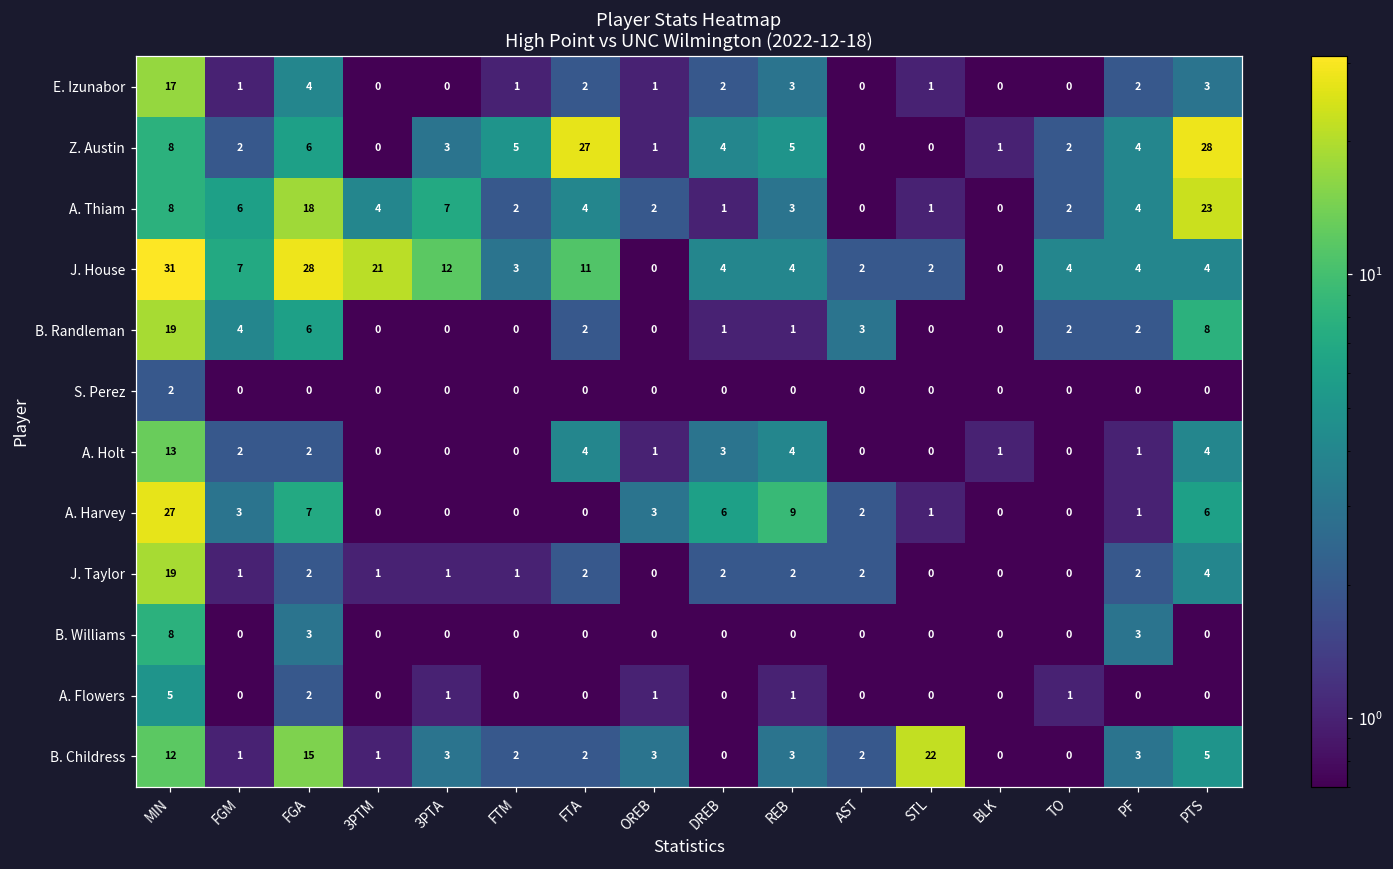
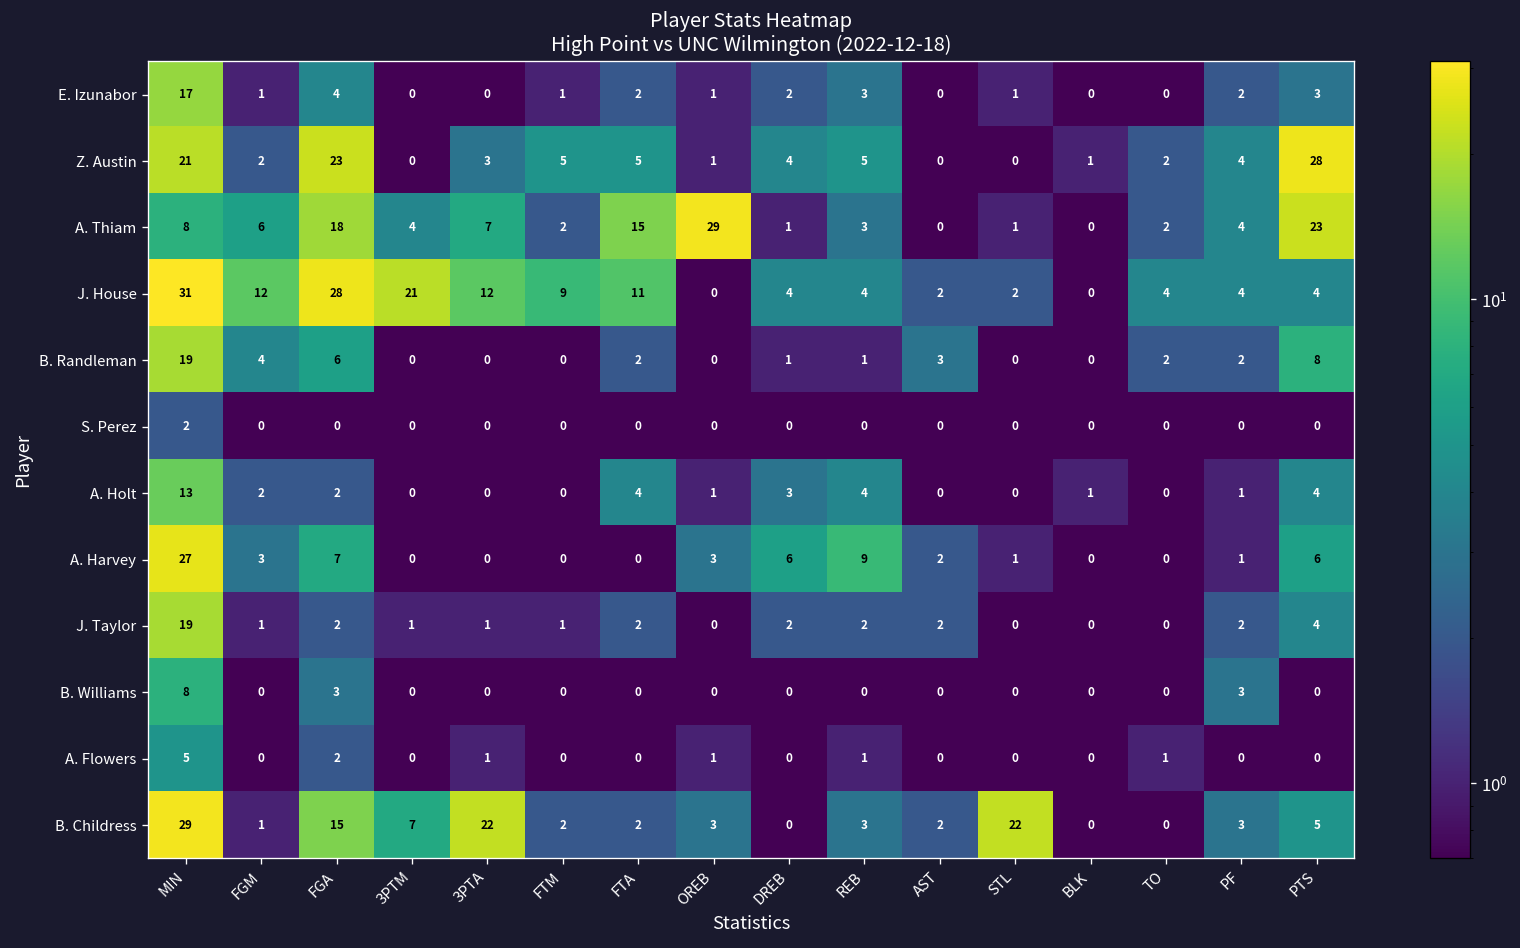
  {
    "E. Izunabor": {
      "MIN": 17,
      "FGM": 1,
      "FGA": 4,
      "3PTM": 0,
      "3PTA": 0,
      "FTM": 1,
      "FTA": 2,
      "OREB": 1,
      "DREB": 2,
      "REB": 3,
      "AST": 0,
      "STL": 1,
      "BLK": 0,
      "TO": 0,
      "PF": 2,
      "PTS": 3
    },
    "Z. Austin": {
-     "MIN": 8,
+     "MIN": 21,
      "FGM": 2,
-     "FGA": 6,
+     "FGA": 23,
      "3PTM": 0,
      "3PTA": 3,
      "FTM": 5,
-     "FTA": 27,
+     "FTA": 5,
      "OREB": 1,
      "DREB": 4,
      "REB": 5,
      "AST": 0,
      "STL": 0,
      "BLK": 1,
      "TO": 2,
      "PF": 4,
      "PTS": 28
    },
    "A. Thiam": {
      "MIN": 8,
      "FGM": 6,
      "FGA": 18,
      "3PTM": 4,
      "3PTA": 7,
      "FTM": 2,
-     "FTA": 4,
-     "OREB": 2,
+     "FTA": 15,
+     "OREB": 29,
      "DREB": 1,
      "REB": 3,
      "AST": 0,
      "STL": 1,
      "BLK": 0,
      "TO": 2,
      "PF": 4,
      "PTS": 23
    },
    "J. House": {
      "MIN": 31,
-     "FGM": 7,
+     "FGM": 12,
      "FGA": 28,
      "3PTM": 21,
      "3PTA": 12,
-     "FTM": 3,
+     "FTM": 9,
      "FTA": 11,
      "OREB": 0,
      "DREB": 4,
      "REB": 4,
      "AST": 2,
      "STL": 2,
      "BLK": 0,
      "TO": 4,
      "PF": 4,
      "PTS": 4
    },
    "B. Randleman": {
      "MIN": 19,
      "FGM": 4,
      "FGA": 6,
      "3PTM": 0,
      "3PTA": 0,
      "FTM": 0,
      "FTA": 2,
      "OREB": 0,
      "DREB": 1,
      "REB": 1,
      "AST": 3,
      "STL": 0,
      "BLK": 0,
      "TO": 2,
      "PF": 2,
      "PTS": 8
    },
    "S. Perez": {
      "MIN": 2,
      "FGM": 0,
      "FGA": 0,
      "3PTM": 0,
      "3PTA": 0,
      "FTM": 0,
      "FTA": 0,
      "OREB": 0,
      "DREB": 0,
      "REB": 0,
      "AST": 0,
      "STL": 0,
      "BLK": 0,
      "TO": 0,
      "PF": 0,
      "PTS": 0
    },
    "A. Holt": {
      "MIN": 13,
      "FGM": 2,
      "FGA": 2,
      "3PTM": 0,
      "3PTA": 0,
      "FTM": 0,
      "FTA": 4,
      "OREB": 1,
      "DREB": 3,
      "REB": 4,
      "AST": 0,
      "STL": 0,
      "BLK": 1,
      "TO": 0,
      "PF": 1,
      "PTS": 4
    },
    "A. Harvey": {
      "MIN": 27,
      "FGM": 3,
      "FGA": 7,
      "3PTM": 0,
      "3PTA": 0,
      "FTM": 0,
      "FTA": 0,
      "OREB": 3,
      "DREB": 6,
      "REB": 9,
      "AST": 2,
      "STL": 1,
      "BLK": 0,
      "TO": 0,
      "PF": 1,
      "PTS": 6
    },
    "J. Taylor": {
      "MIN": 19,
      "FGM": 1,
      "FGA": 2,
      "3PTM": 1,
      "3PTA": 1,
      "FTM": 1,
      "FTA": 2,
      "OREB": 0,
      "DREB": 2,
      "REB": 2,
      "AST": 2,
      "STL": 0,
      "BLK": 0,
      "TO": 0,
      "PF": 2,
      "PTS": 4
    },
    "B. Williams": {
      "MIN": 8,
      "FGM": 0,
      "FGA": 3,
      "3PTM": 0,
      "3PTA": 0,
      "FTM": 0,
      "FTA": 0,
      "OREB": 0,
      "DREB": 0,
      "REB": 0,
      "AST": 0,
      "STL": 0,
      "BLK": 0,
      "TO": 0,
      "PF": 3,
      "PTS": 0
    },
    "A. Flowers": {
      "MIN": 5,
      "FGM": 0,
      "FGA": 2,
      "3PTM": 0,
      "3PTA": 1,
      "FTM": 0,
      "FTA": 0,
      "OREB": 1,
      "DREB": 0,
      "REB": 1,
      "AST": 0,
      "STL": 0,
      "BLK": 0,
      "TO": 1,
      "PF": 0,
      "PTS": 0
    },
    "B. Childress": {
-     "MIN": 12,
+     "MIN": 29,
      "FGM": 1,
      "FGA": 15,
-     "3PTM": 1,
-     "3PTA": 3,
+     "3PTM": 7,
+     "3PTA": 22,
      "FTM": 2,
      "FTA": 2,
      "OREB": 3,
      "DREB": 0,
      "REB": 3,
      "AST": 2,
      "STL": 22,
      "BLK": 0,
      "TO": 0,
      "PF": 3,
      "PTS": 5
    }
  }
